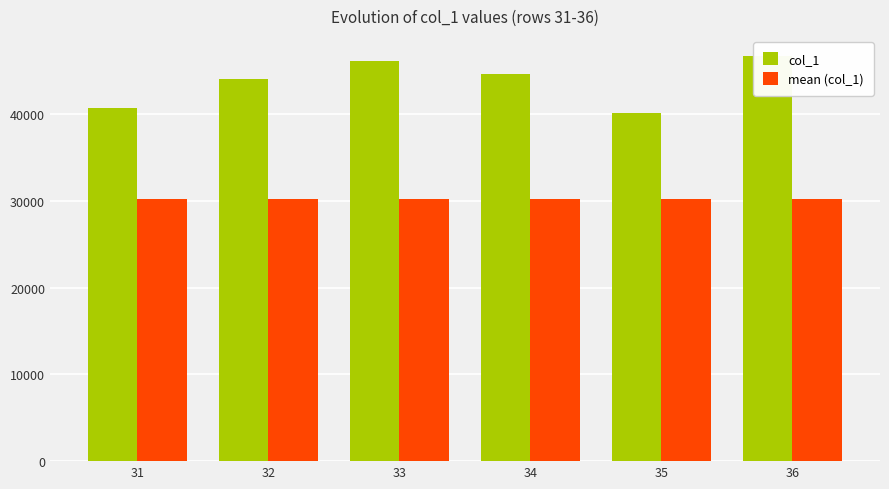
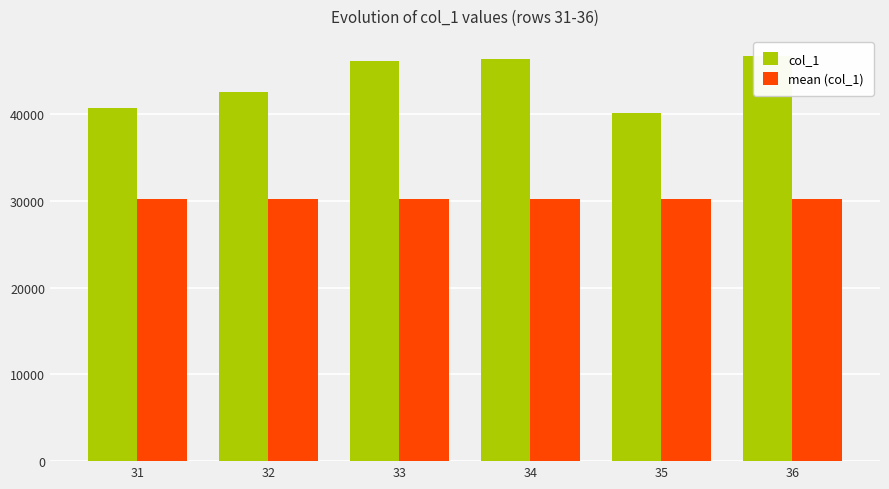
  {
    "col_1": {
      "31": 41000,
-     "32": 44000,
+     "32": 43000,
      "33": 46000,
-     "34": 45000,
+     "34": 46000,
      "35": 40000
    },
    "mean (col_1)": {
      "31": 30000,
      "32": 30000,
      "33": 30000,
      "34": 30000,
      "35": 30000,
      "36": 30000
    }
  }
